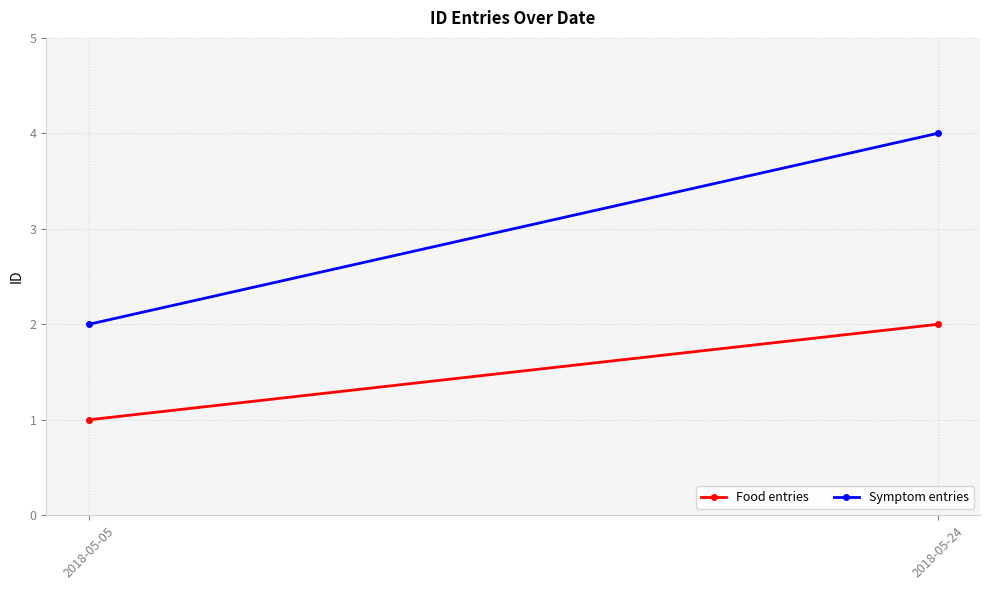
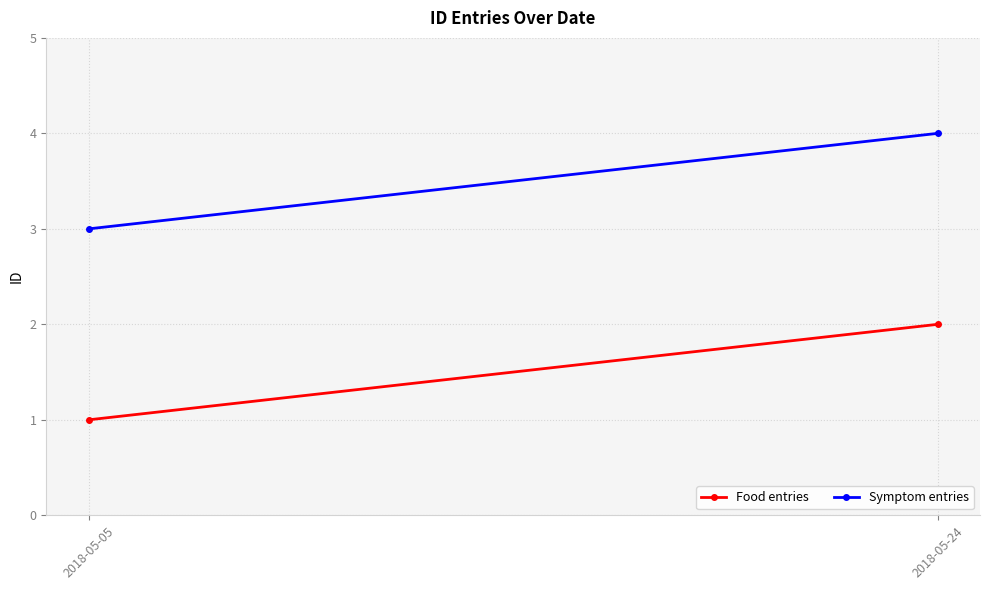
  {
    "Food entries": {
      "2018-05-05": 1,
      "2018-05-24": 2
    },
    "Symptom entries": {
-     "2018-05-05": 2,
+     "2018-05-05": 3,
      "2018-05-24": 4
    }
  }
